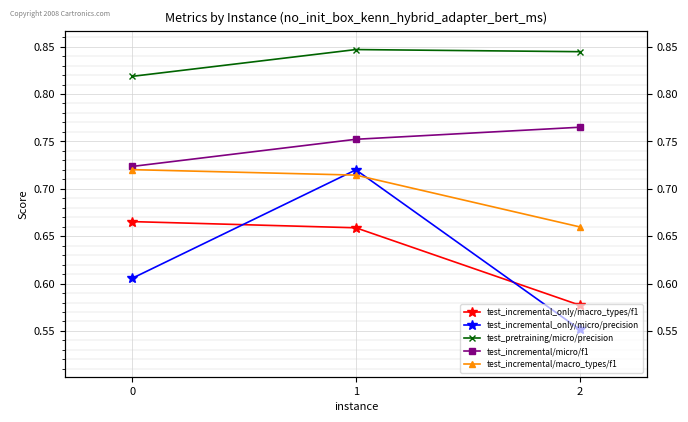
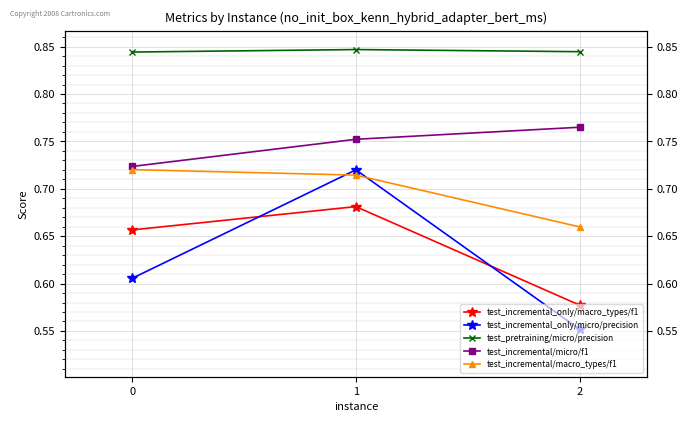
  {
    "test_incremental_only/macro_types/f1": {
-     "0": 0.67,
-     "1": 0.66
+     "0": 0.66,
+     "1": 0.68
    },
    "test_incremental_only/micro/precision": {
      "0": 0.61,
      "1": 0.72
    },
    "test_pretraining/micro/precision": {
-     "0": 0.82,
+     "0": 0.84,
      "1": 0.85,
      "2": 0.84
    },
    "test_incremental/micro/f1": {
      "0": 0.72,
      "1": 0.75,
      "2": 0.76
    },
    "test_incremental/macro_types/f1": {
      "0": 0.72,
      "1": 0.71,
      "2": 0.66
    }
  }
